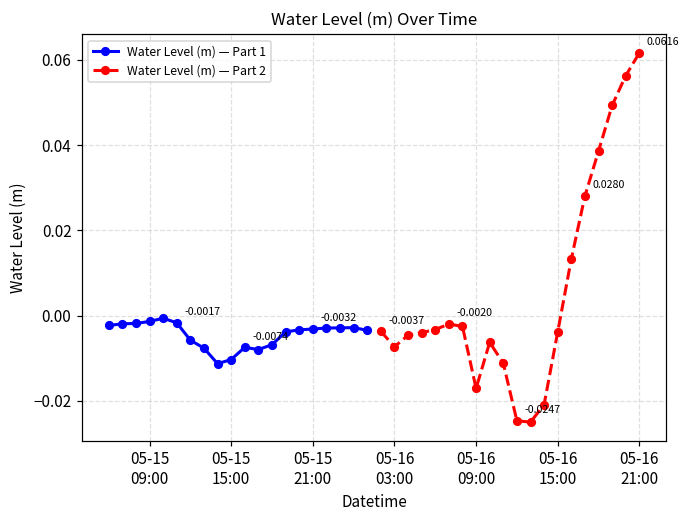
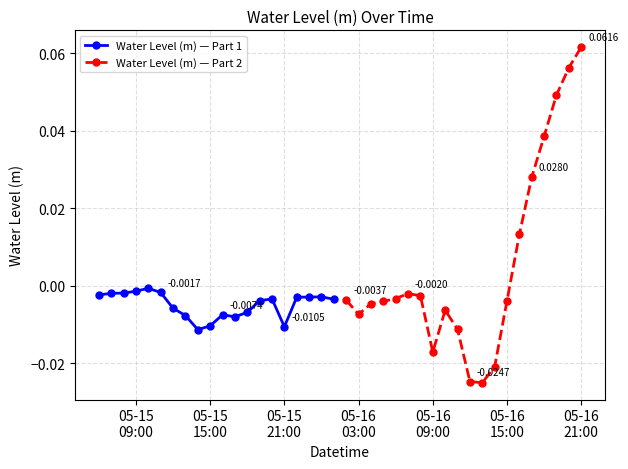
  {
    "Water Level (m) — Part 1": {
-     "05-15 21:00": -0.0032
+     "05-15 21:00": -0.0105
    },
    "Water Level (m) — Part 2": {
      "05-16 21:00": 0.0616
    }
  }
